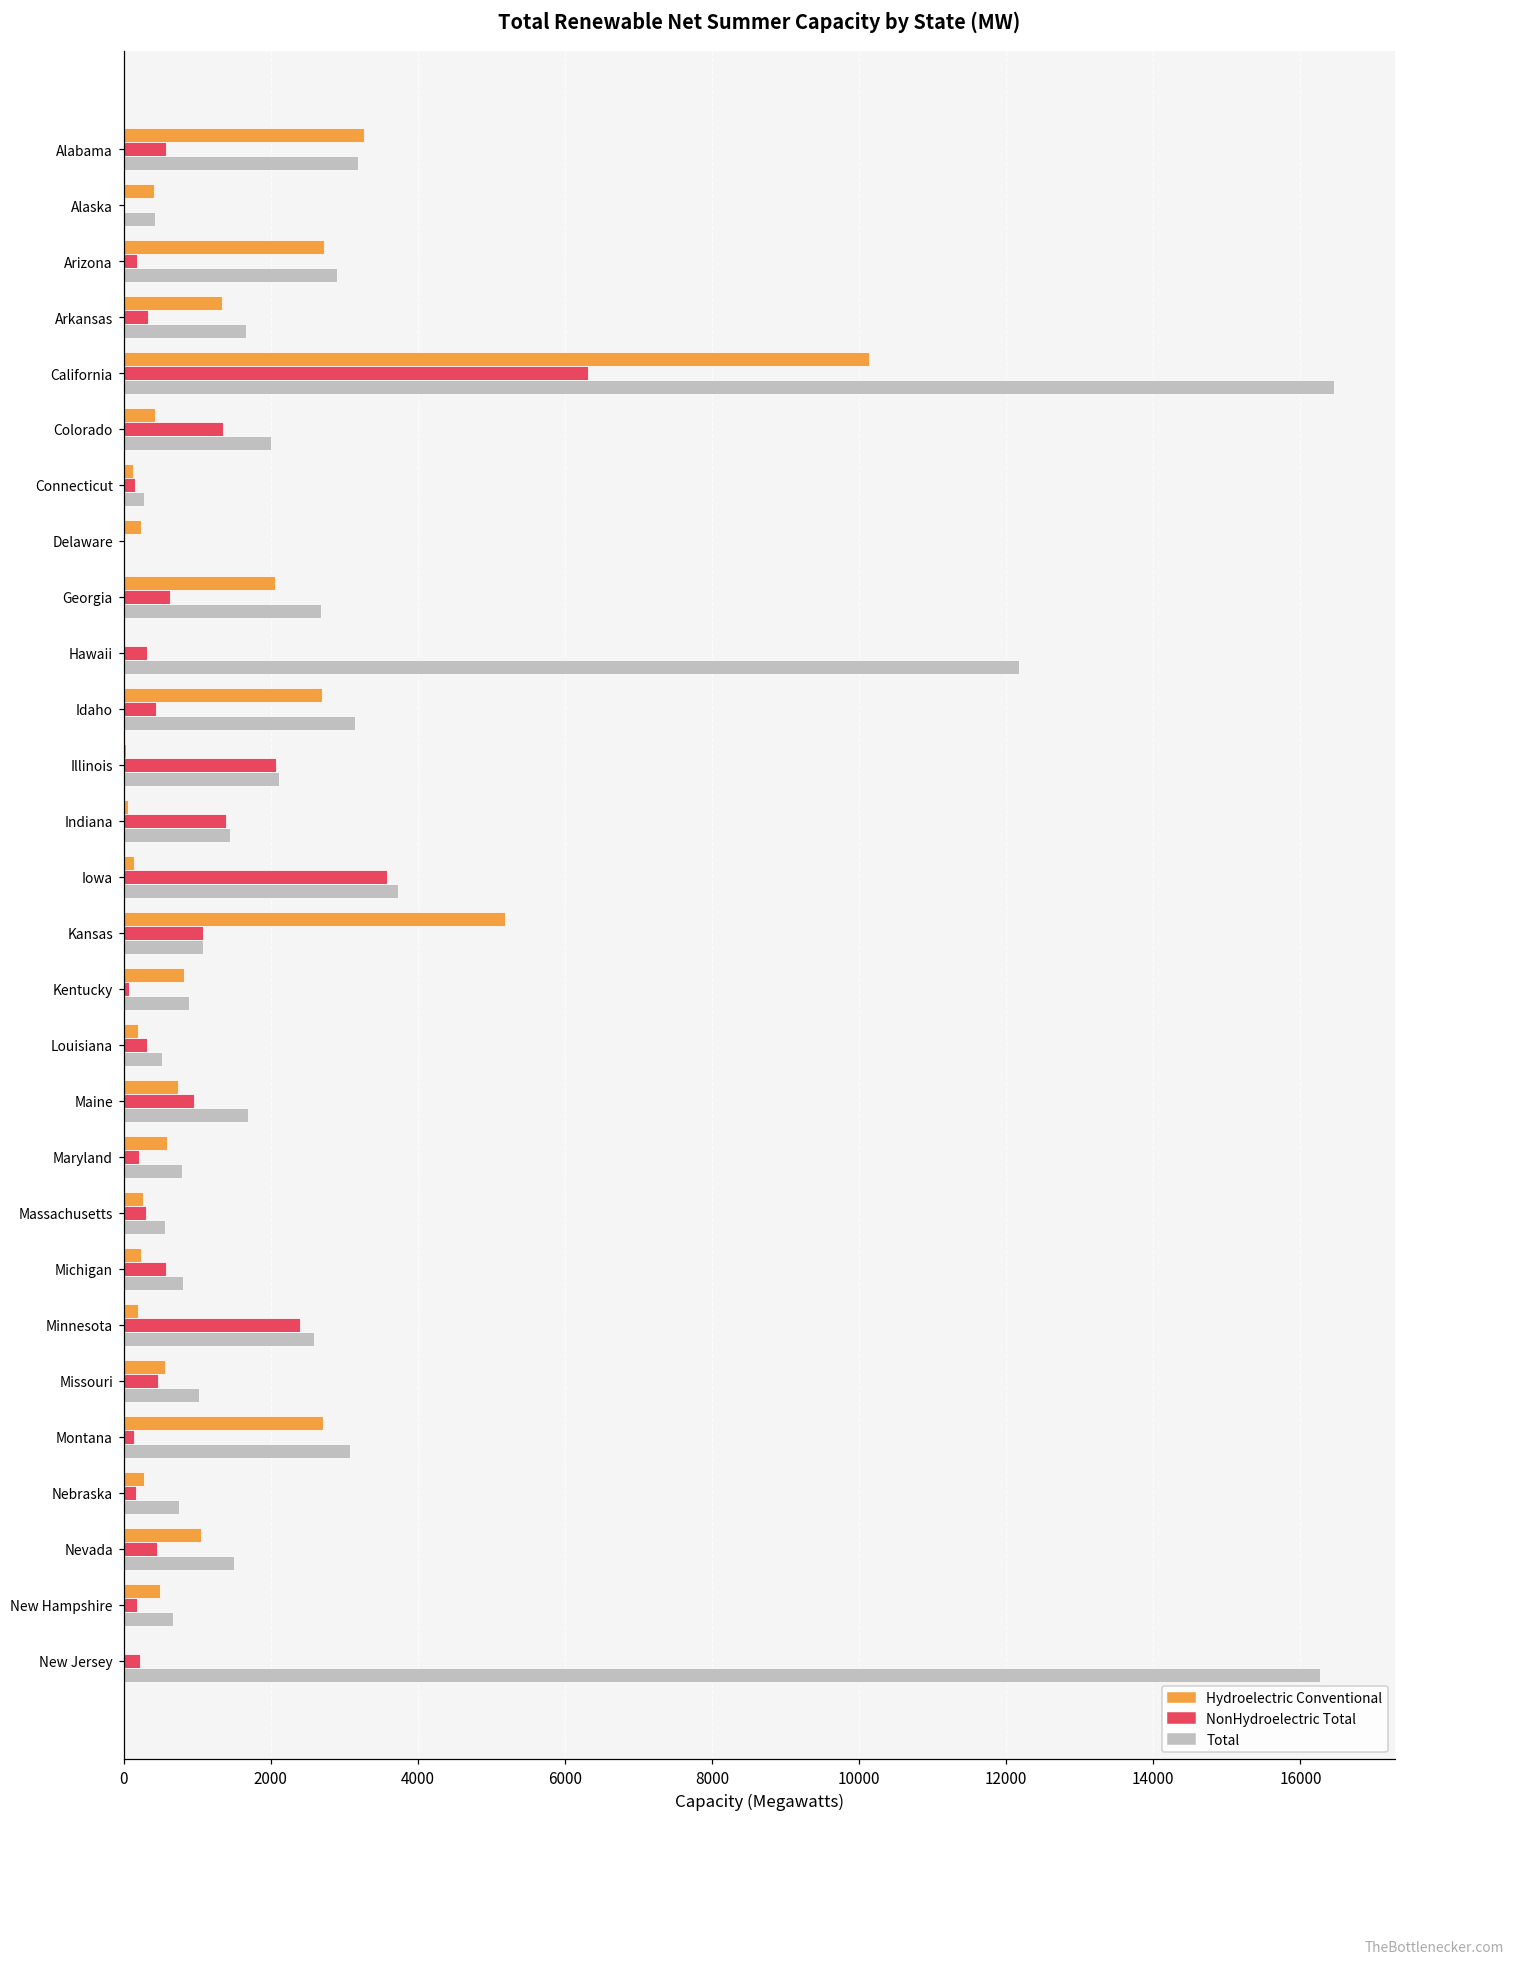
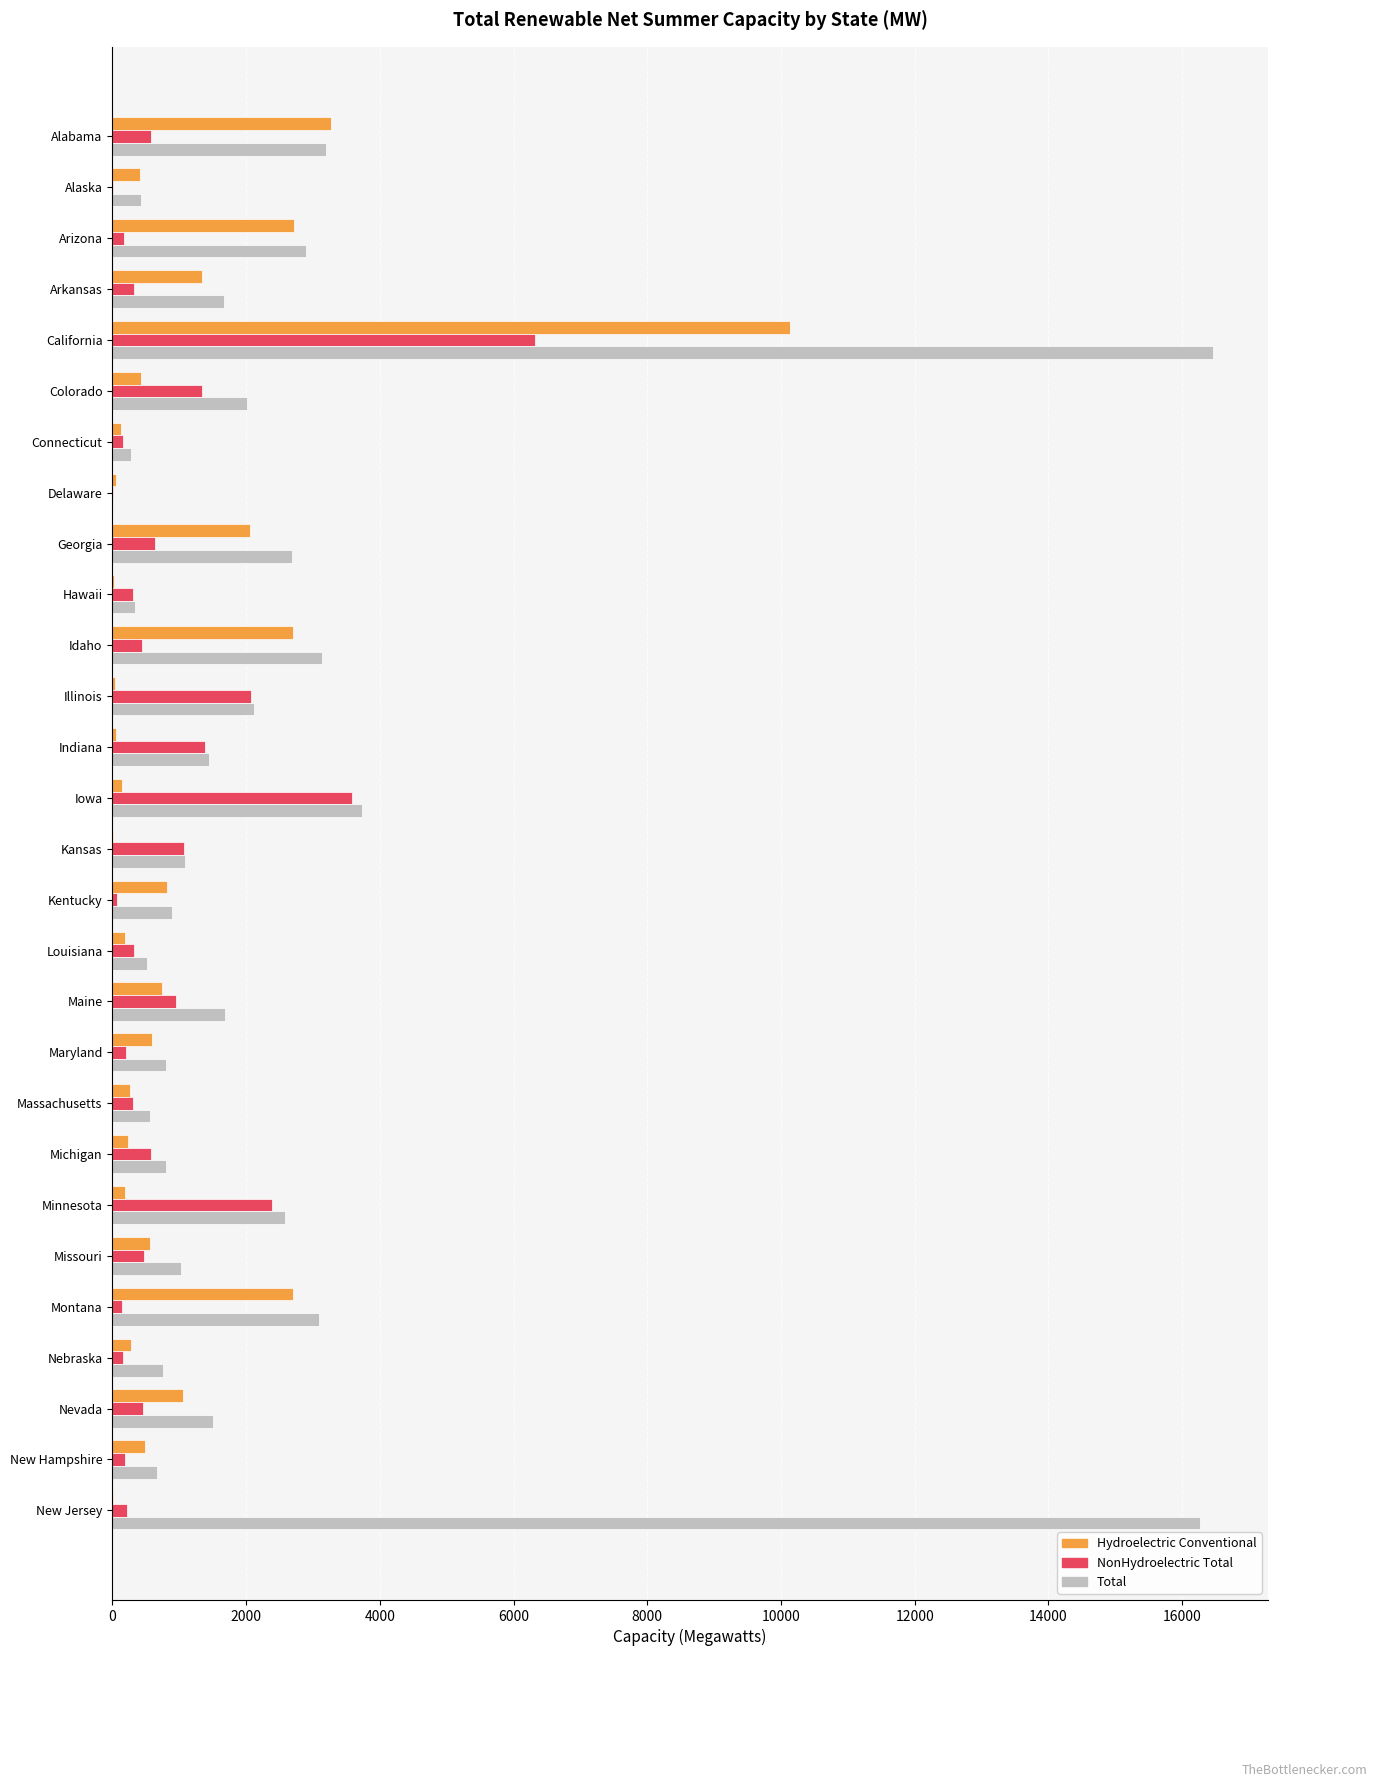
  {
    "Hydroelectric Conventional": {
      "Alabama": 3300,
      "Alaska": 400,
      "Arizona": 2700,
      "Arkansas": 1300,
      "California": 10100,
      "Colorado": 400,
      "Connecticut": 100,
-     "Delaware": 200,
+     "Delaware": 100,
      "Georgia": 2100,
      "Idaho": 2700,
      "Indiana": 100,
      "Iowa": 100,
-     "Kansas": 5200,
+     "Kansas": 0,
      "Kentucky": 800,
      "Louisiana": 200,
      "Maine": 700,
      "Maryland": 600,
      "Massachusetts": 300,
      "Michigan": 200,
      "Minnesota": 200,
      "Missouri": 600,
      "Montana": 2700,
      "Nebraska": 300,
      "Nevada": 1100,
      "New Hampshire": 500
    },
    "NonHydroelectric Total": {
      "Alabama": 600,
      "Arizona": 200,
      "Arkansas": 300,
      "California": 6300,
      "Colorado": 1300,
      "Connecticut": 200,
      "Georgia": 600,
      "Hawaii": 300,
      "Idaho": 400,
      "Illinois": 2100,
      "Indiana": 1400,
      "Iowa": 3600,
      "Kansas": 1100,
      "Kentucky": 100,
      "Louisiana": 300,
      "Maine": 1000,
      "Maryland": 200,
      "Massachusetts": 300,
      "Michigan": 600,
      "Minnesota": 2400,
      "Missouri": 500,
      "Montana": 100,
      "Nebraska": 200,
      "Nevada": 500,
      "New Hampshire": 200,
      "New Jersey": 200
    },
    "Total": {
      "Alabama": 3200,
      "Alaska": 400,
      "Arizona": 2900,
      "Arkansas": 1700,
      "California": 16500,
      "Colorado": 2000,
      "Connecticut": 300,
      "Georgia": 2700,
-     "Hawaii": 12200,
+     "Hawaii": 300,
      "Idaho": 3100,
      "Illinois": 2100,
      "Indiana": 1500,
      "Iowa": 3700,
      "Kansas": 1100,
      "Kentucky": 900,
      "Louisiana": 500,
      "Maine": 1700,
      "Maryland": 800,
      "Massachusetts": 600,
      "Michigan": 800,
      "Minnesota": 2600,
      "Missouri": 1000,
      "Montana": 3100,
      "Nebraska": 800,
      "Nevada": 1500,
      "New Hampshire": 700,
      "New Jersey": 16300
    }
  }
